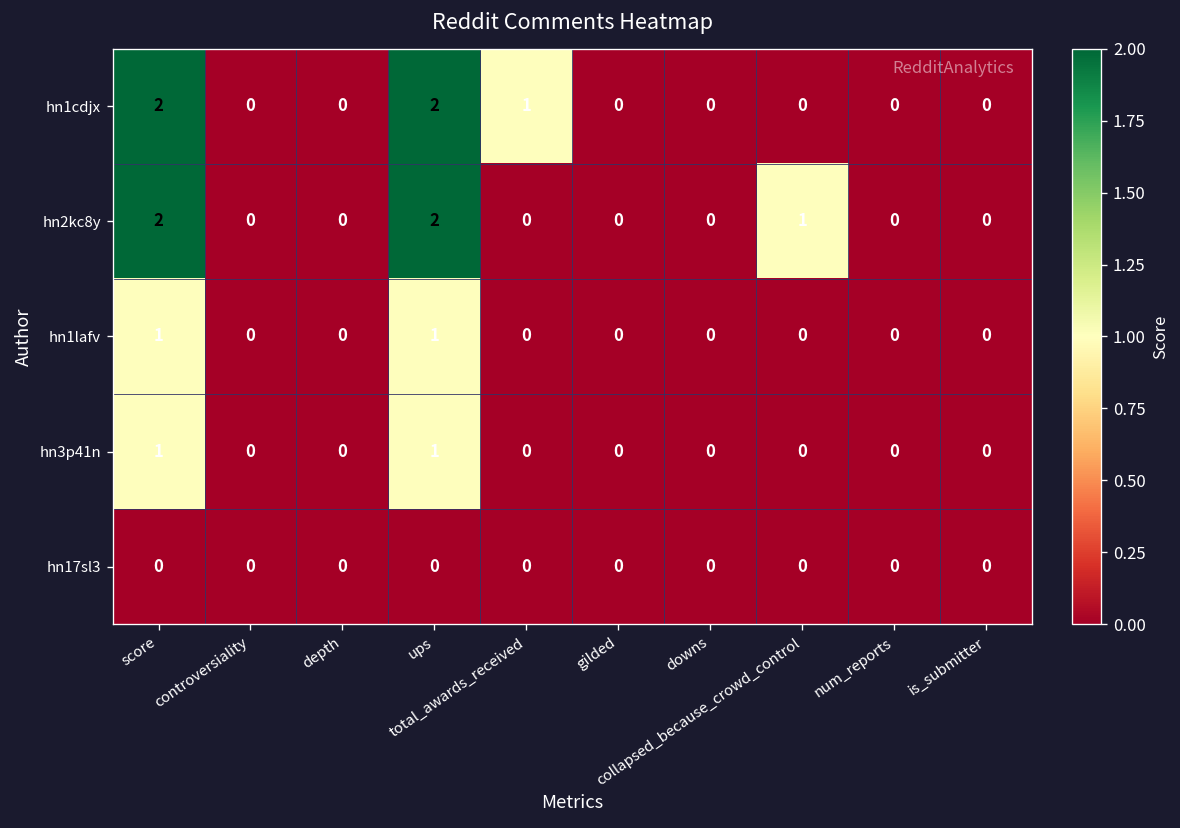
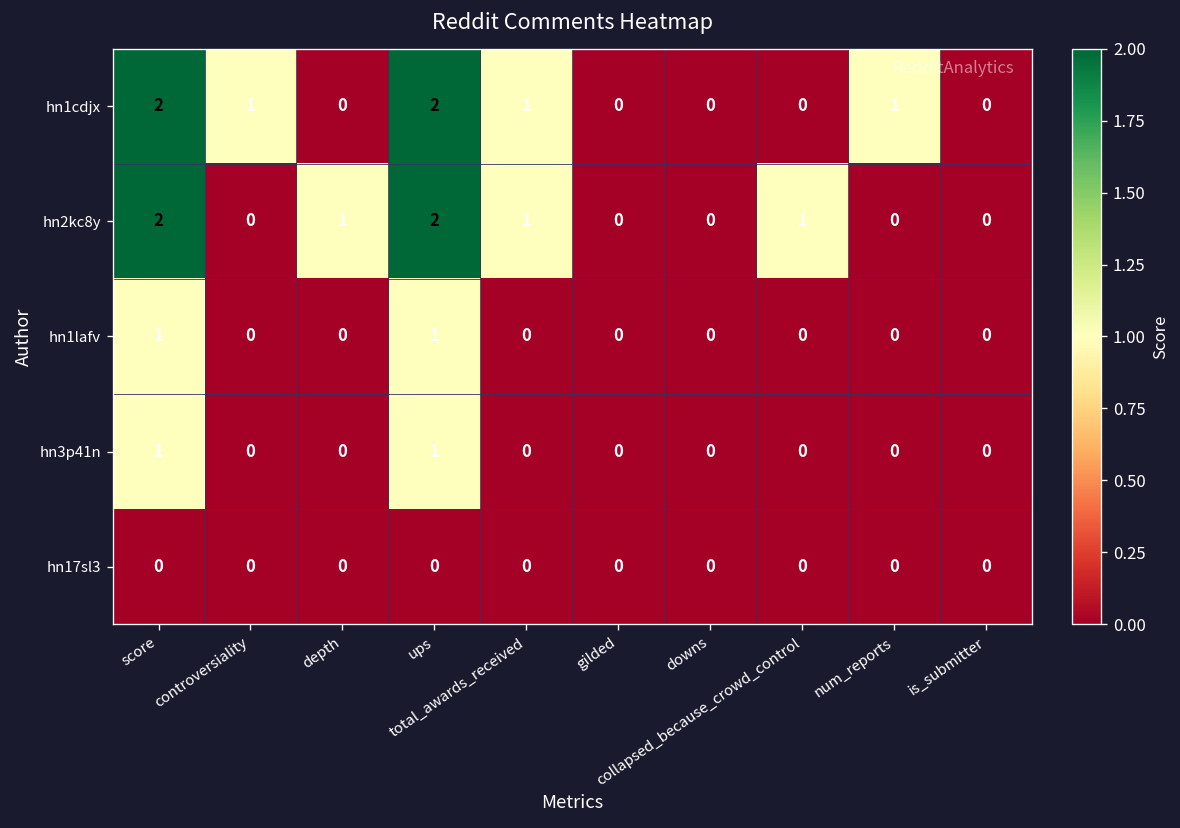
  {
    "hn1cdjx": {
      "score": 2,
-     "controversiality": 0,
+     "controversiality": 1,
      "depth": 0,
      "ups": 2,
      "total_awards_received": 1,
      "gilded": 0,
      "downs": 0,
      "collapsed_because_crowd_control": 0,
-     "num_reports": 0
+     "num_reports": 1
    },
    "hn2kc8y": {
      "score": 2,
      "controversiality": 0,
-     "depth": 0,
+     "depth": 1,
      "ups": 2,
-     "total_awards_received": 0,
+     "total_awards_received": 1,
      "gilded": 0,
      "downs": 0,
      "collapsed_because_crowd_control": 1,
      "num_reports": 0,
      "is_submitter": 0
    },
    "hn1lafv": {
      "score": 1,
      "controversiality": 0,
      "depth": 0,
      "ups": 1,
      "total_awards_received": 0,
      "gilded": 0,
      "downs": 0,
      "collapsed_because_crowd_control": 0,
      "num_reports": 0,
      "is_submitter": 0
    },
    "hn3p41n": {
      "score": 1,
      "controversiality": 0,
      "depth": 0,
      "ups": 1,
      "total_awards_received": 0,
      "gilded": 0,
      "downs": 0,
      "collapsed_because_crowd_control": 0,
      "num_reports": 0,
      "is_submitter": 0
    },
    "hn17sl3": {
      "score": 0,
      "controversiality": 0,
      "depth": 0,
      "ups": 0,
      "total_awards_received": 0,
      "gilded": 0,
      "downs": 0,
      "collapsed_because_crowd_control": 0,
      "num_reports": 0,
      "is_submitter": 0
    }
  }
